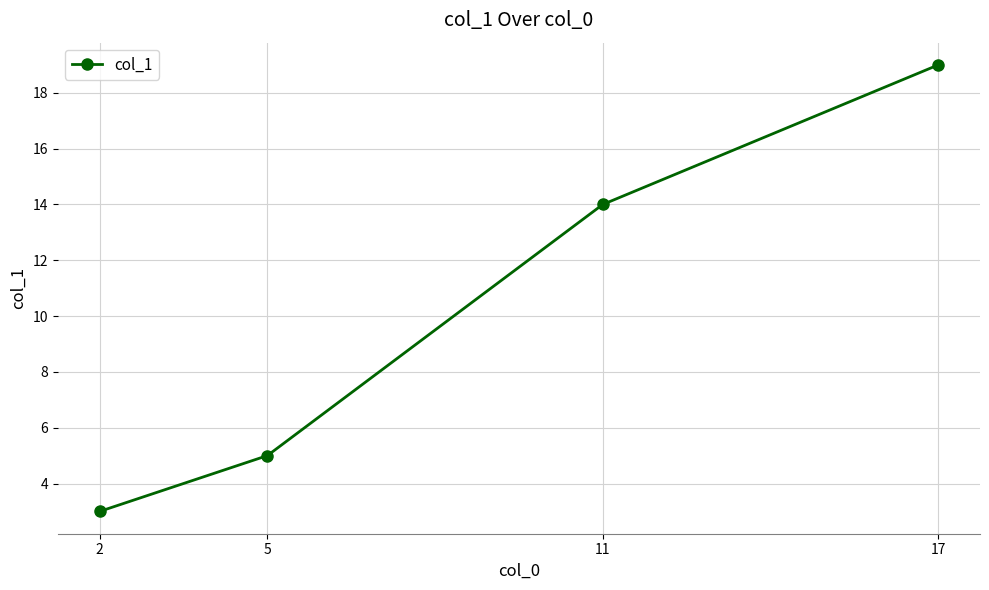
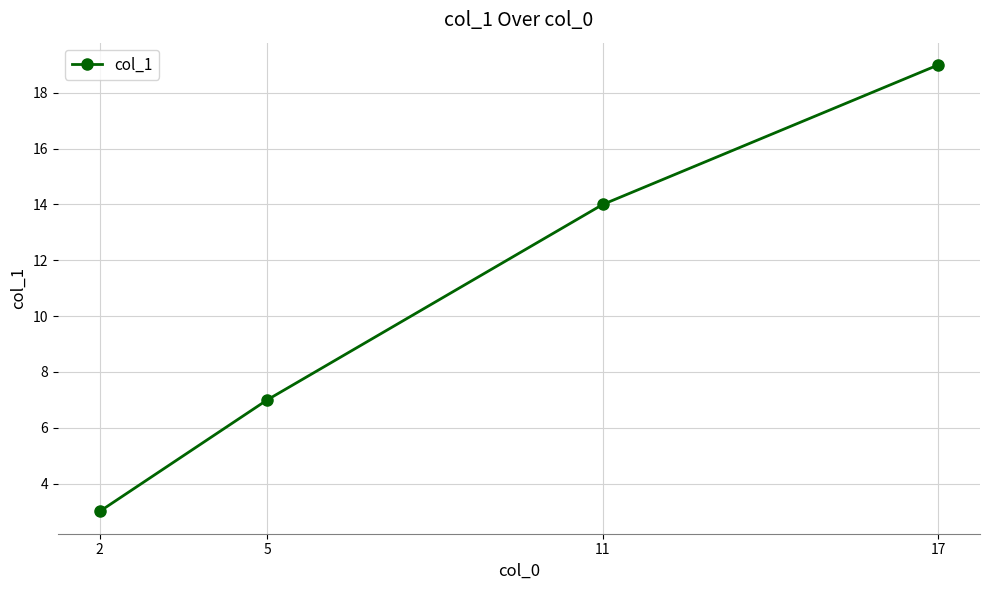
  {
    "2": 3,
-   "5": 5,
+   "5": 7,
    "11": 14,
    "17": 19
  }
